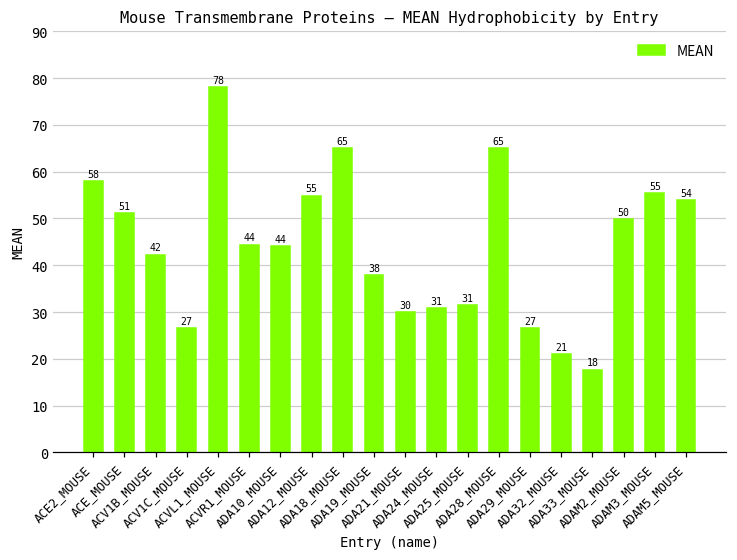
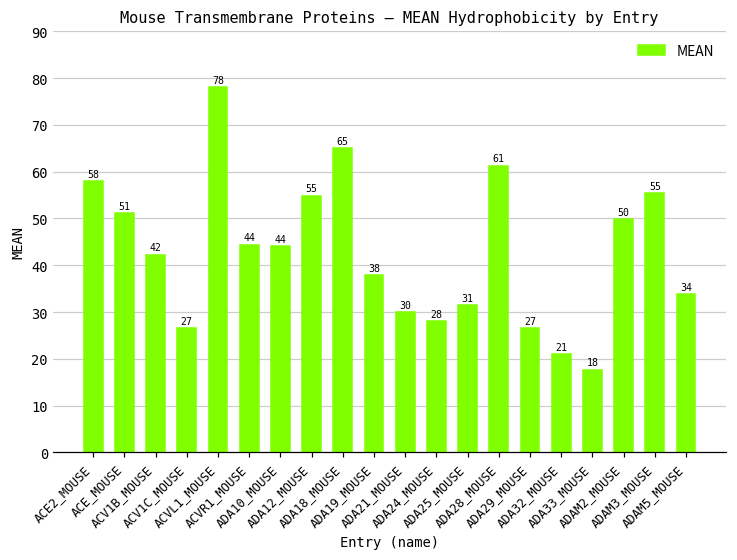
  {
    "ACE2_MOUSE": 58,
    "ACE_MOUSE": 51,
    "ACV1B_MOUSE": 42,
    "ACV1C_MOUSE": 27,
    "ACVL1_MOUSE": 78,
    "ACVR1_MOUSE": 44,
    "ADA10_MOUSE": 44,
    "ADA12_MOUSE": 55,
    "ADA18_MOUSE": 65,
    "ADA19_MOUSE": 38,
    "ADA21_MOUSE": 30,
-   "ADA24_MOUSE": 31,
+   "ADA24_MOUSE": 28,
    "ADA25_MOUSE": 31,
-   "ADA28_MOUSE": 65,
+   "ADA28_MOUSE": 61,
    "ADA29_MOUSE": 27,
    "ADA32_MOUSE": 21,
    "ADA33_MOUSE": 18,
    "ADAM2_MOUSE": 50,
    "ADAM3_MOUSE": 55,
-   "ADAM5_MOUSE": 54
+   "ADAM5_MOUSE": 34
  }
